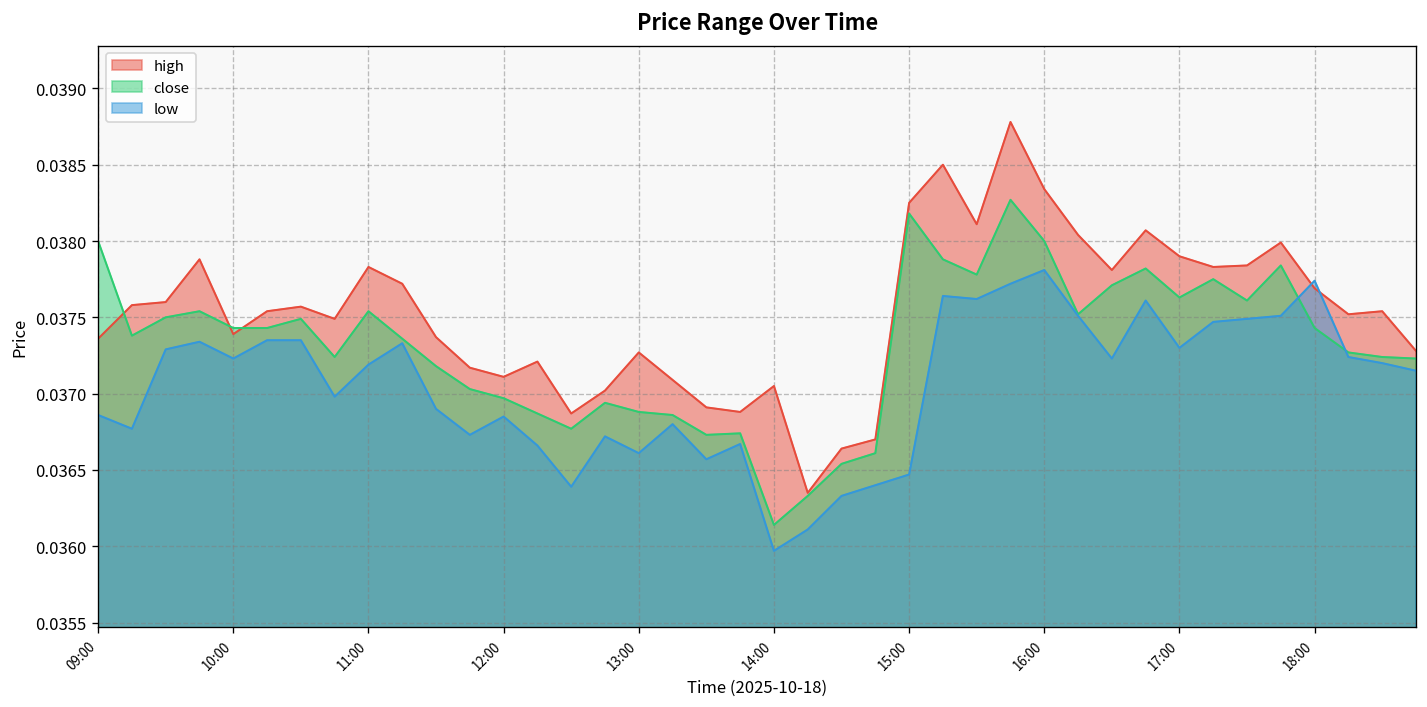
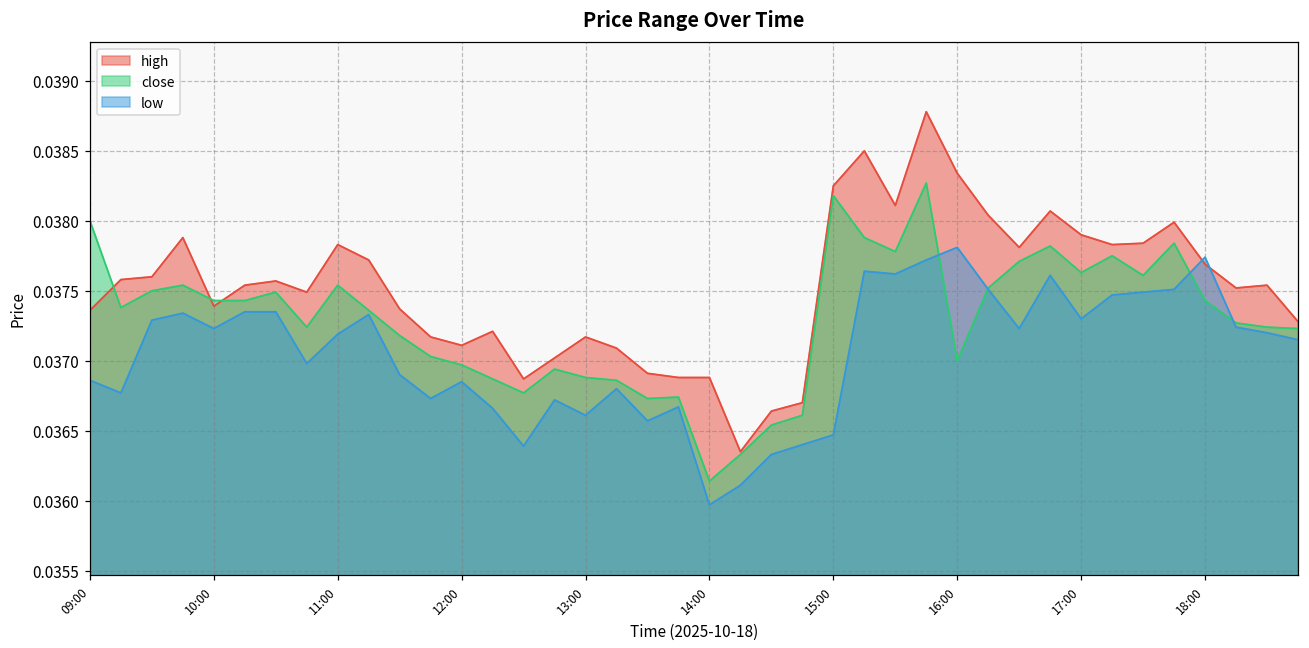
  {
    "high": {
      "09:00": 0.03736,
      "10:00": 0.03739,
      "11:00": 0.03783,
      "12:00": 0.03711,
-     "13:00": 0.03727,
-     "14:00": 0.03705,
+     "13:00": 0.03717,
+     "14:00": 0.03688,
      "15:00": 0.03825,
      "16:00": 0.03834,
      "17:00": 0.03790,
      "18:00": 0.03769
    },
    "close": {
      "09:00": 0.038,
      "10:00": 0.03743,
      "11:00": 0.03754,
      "12:00": 0.03697,
      "13:00": 0.03688,
      "14:00": 0.03614,
      "15:00": 0.03818,
-     "16:00": 0.038,
+     "16:00": 0.037,
      "17:00": 0.03763,
      "18:00": 0.03743
    },
    "low": {
      "09:00": 0.03686,
      "10:00": 0.03723,
      "11:00": 0.03719,
      "12:00": 0.03685,
      "13:00": 0.03661,
      "14:00": 0.03597,
      "15:00": 0.03647,
      "16:00": 0.03781,
      "17:00": 0.03730,
      "18:00": 0.03774
    }
  }
